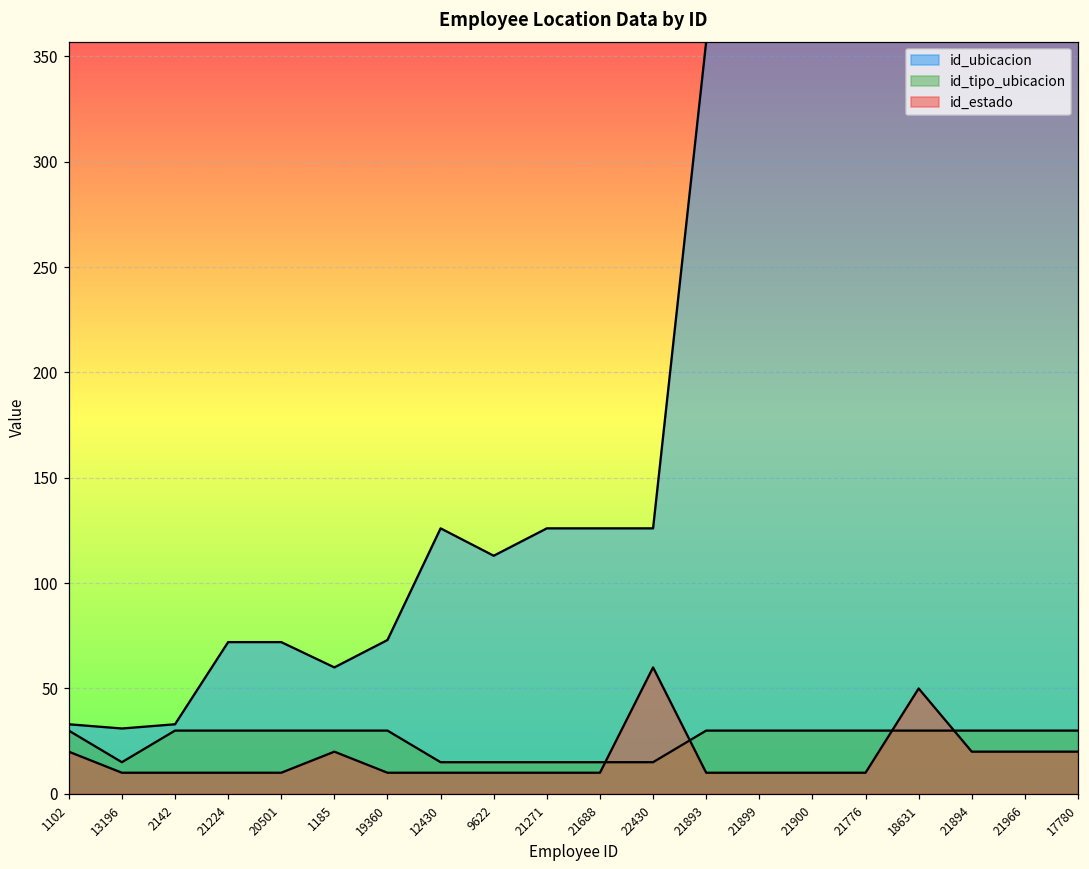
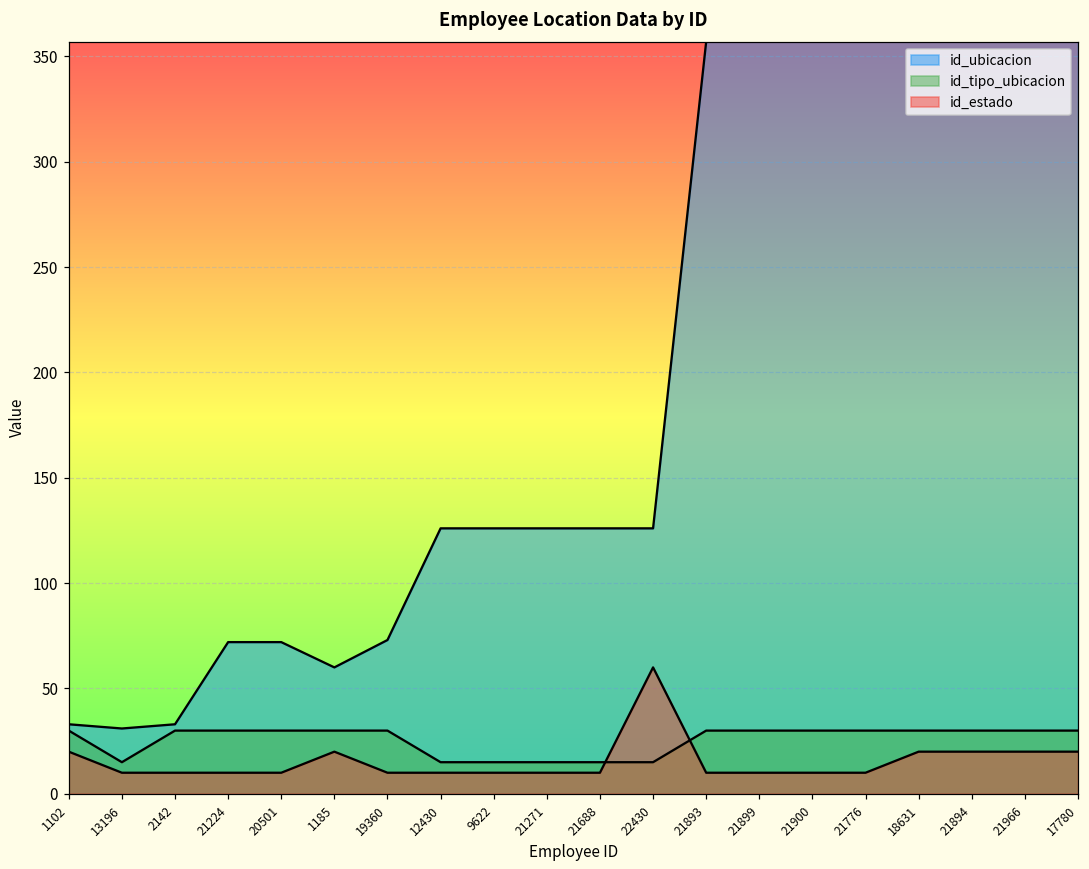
  {
    "id_ubicacion": {
      "1102": 33,
      "13196": 31,
      "2142": 33,
      "21224": 72,
      "20501": 72,
      "1185": 60,
      "19360": 73,
      "12430": 126,
-     "9622": 113,
+     "9622": 126,
      "21271": 126,
      "21688": 126,
      "22430": 126,
      "21893": 357,
      "21899": 357,
      "21900": 357,
      "21776": 357,
      "18631": 357,
      "21894": 357,
      "21966": 357,
      "17780": 357
    },
    "id_tipo_ubicacion": {
      "1102": 30,
      "13196": 15,
      "2142": 30,
      "21224": 30,
      "20501": 30,
      "1185": 30,
      "19360": 30,
      "12430": 15,
      "9622": 15,
      "21271": 15,
      "21688": 15,
      "22430": 15,
      "21893": 30,
      "21899": 30,
      "21900": 30,
      "21776": 30,
      "18631": 30,
      "21894": 30,
      "21966": 30,
      "17780": 30
    },
    "id_estado": {
      "1102": 20,
      "13196": 10,
      "2142": 10,
      "21224": 10,
      "20501": 10,
      "1185": 20,
      "19360": 10,
      "12430": 10,
      "9622": 10,
      "21271": 10,
      "21688": 10,
      "22430": 60,
      "21893": 10,
      "21899": 10,
      "21900": 10,
      "21776": 10,
-     "18631": 50,
+     "18631": 20,
      "21894": 20,
      "21966": 20,
      "17780": 20
    }
  }
